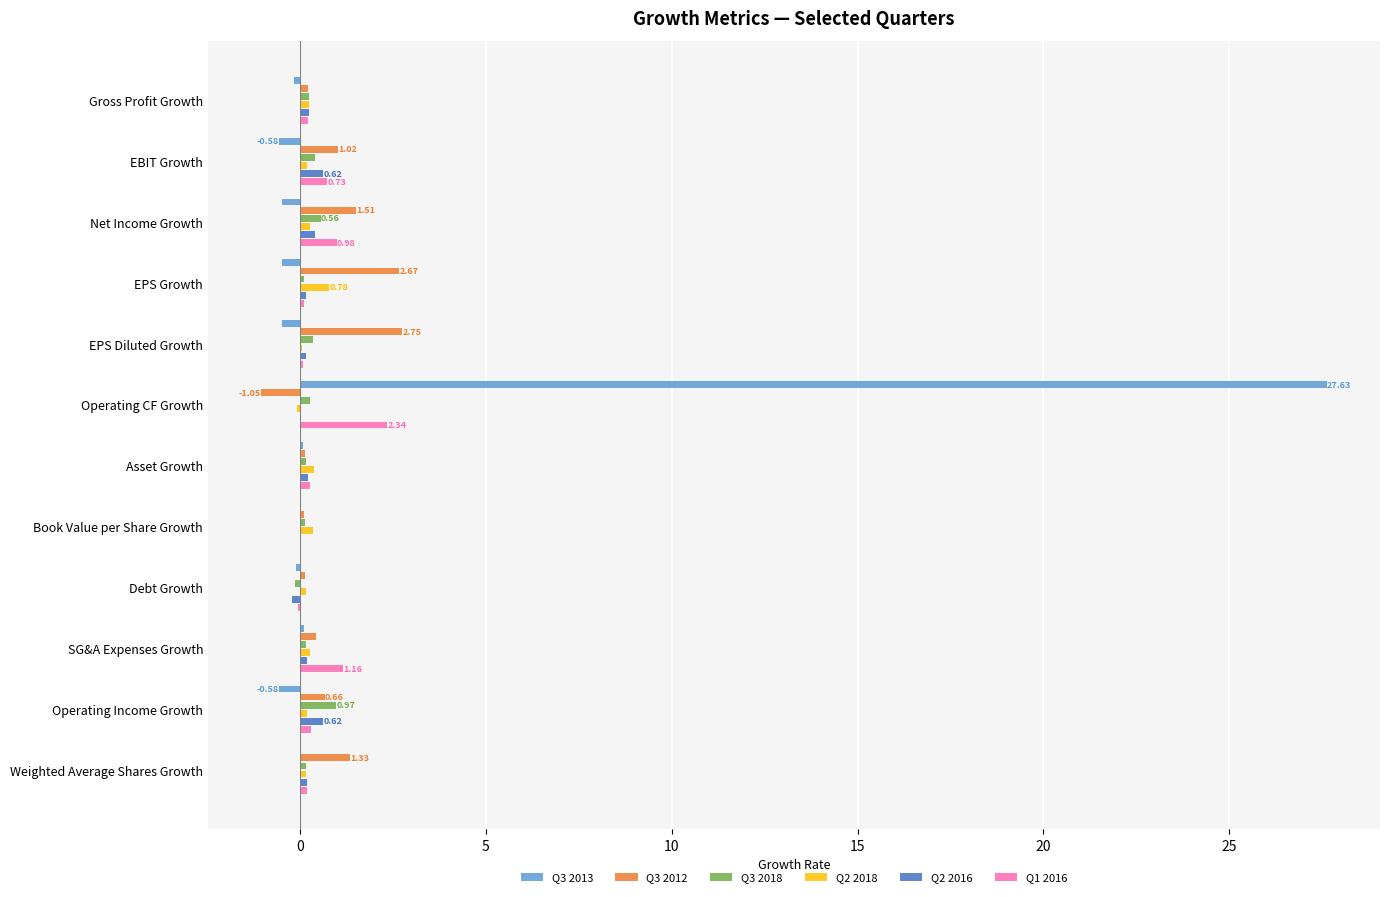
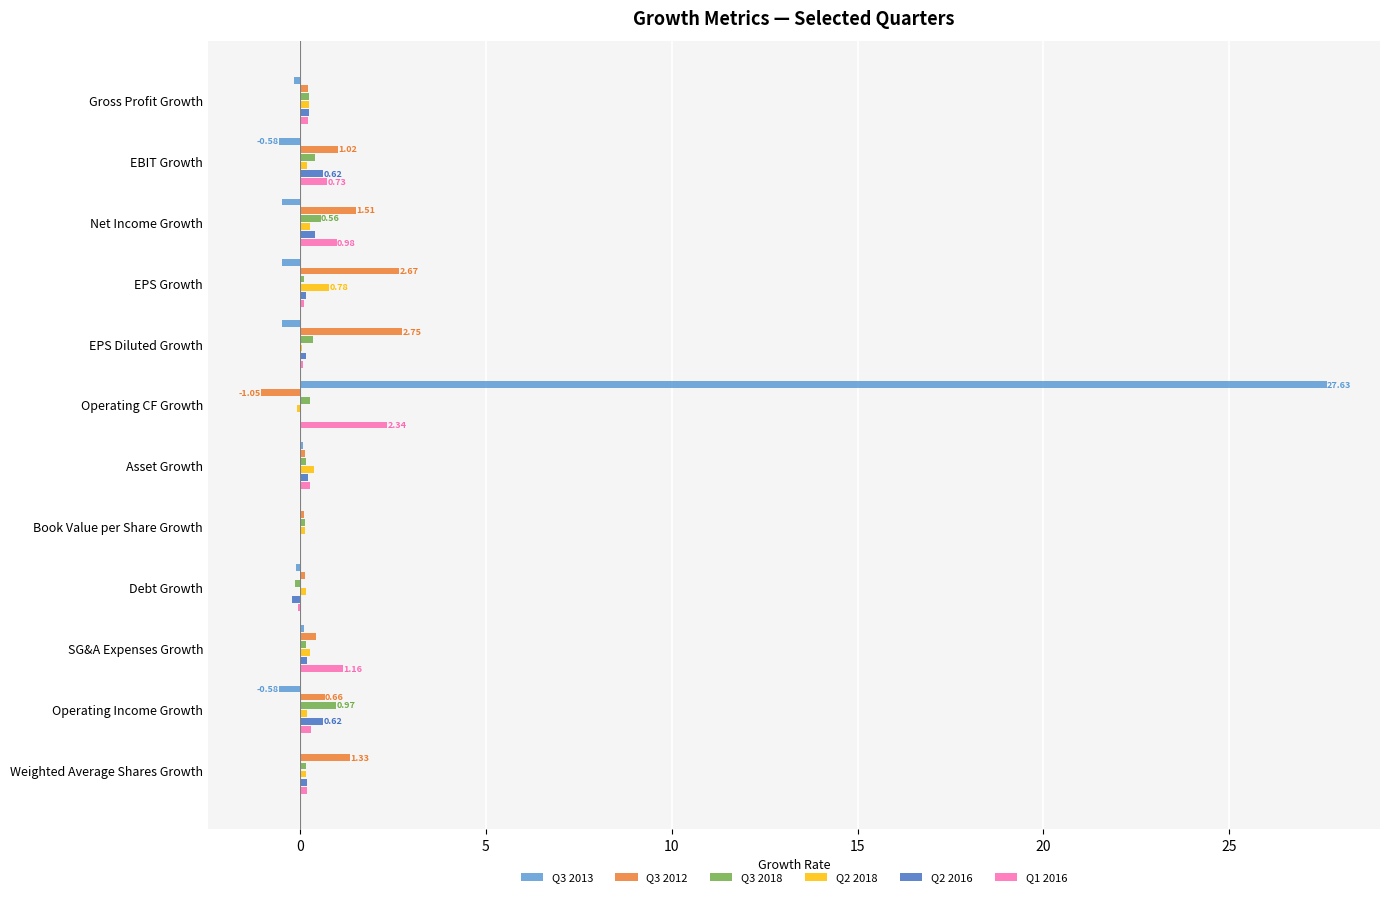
  {
    "Q3 2012": {
      "EBIT Growth": 1.02,
      "Net Income Growth": 1.51,
      "EPS Growth": 2.67,
      "EPS Diluted Growth": 2.75,
      "Operating CF Growth": -1.05,
      "Operating Income Growth": 0.66,
      "Weighted Average Shares Growth": 1.33
    },
    "Q3 2018": {
      "Net Income Growth": 0.56,
      "Operating Income Growth": 0.97
    },
    "Q2 2018": {
      "Gross Profit Growth": 0.3,
      "EBIT Growth": 0.2,
      "Net Income Growth": 0.3,
      "Operating CF Growth": -0.1,
      "Asset Growth": 0.4,
-     "Book Value per Share Growth": 0.3,
+     "Book Value per Share Growth": 0.1,
      "Debt Growth": 0.2,
      "SG&A Expenses Growth": 0.3,
      "Operating Income Growth": 0.2,
      "Weighted Average Shares Growth": 0.2
    },
    "Q1 2016": {
      "EBIT Growth": 0.73,
      "Net Income Growth": 0.98,
      "Operating CF Growth": 2.34,
      "SG&A Expenses Growth": 1.16
    }
  }
